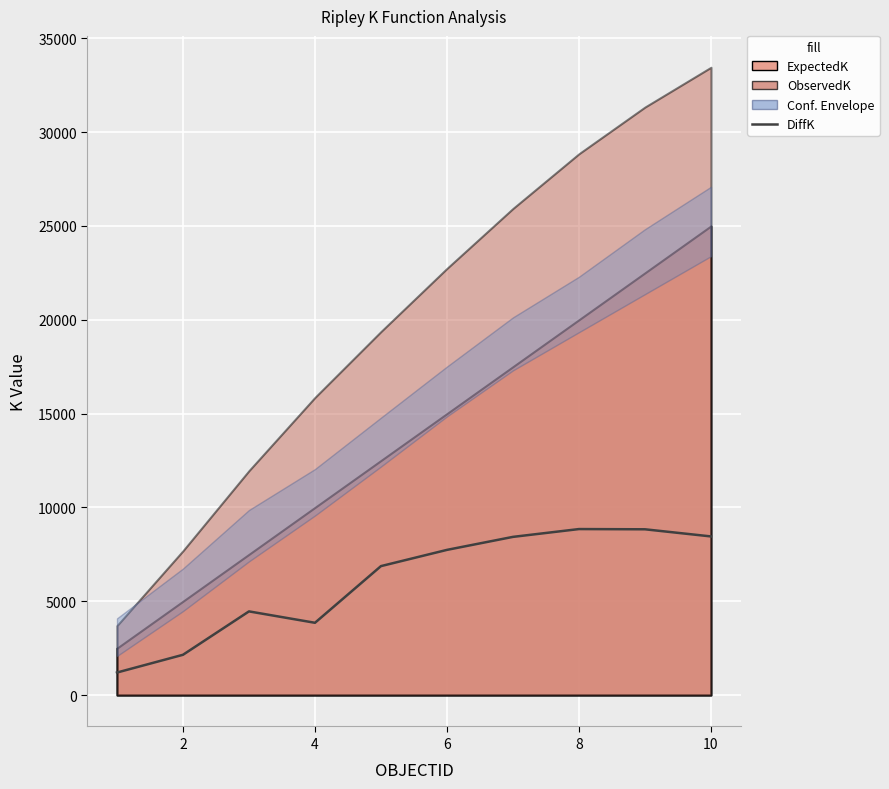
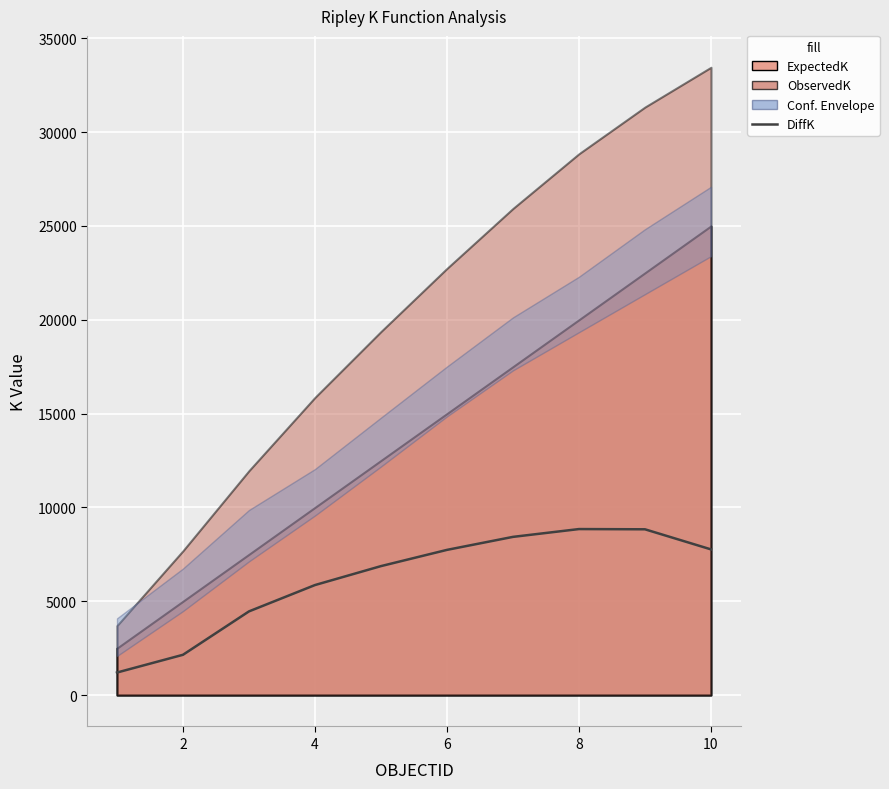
  {
    "DiffK": {
      "2": 2100,
-     "4": 3900,
+     "4": 5900,
      "6": 7700,
      "8": 8800,
-     "10": 8500
+     "10": 7800
    }
  }
